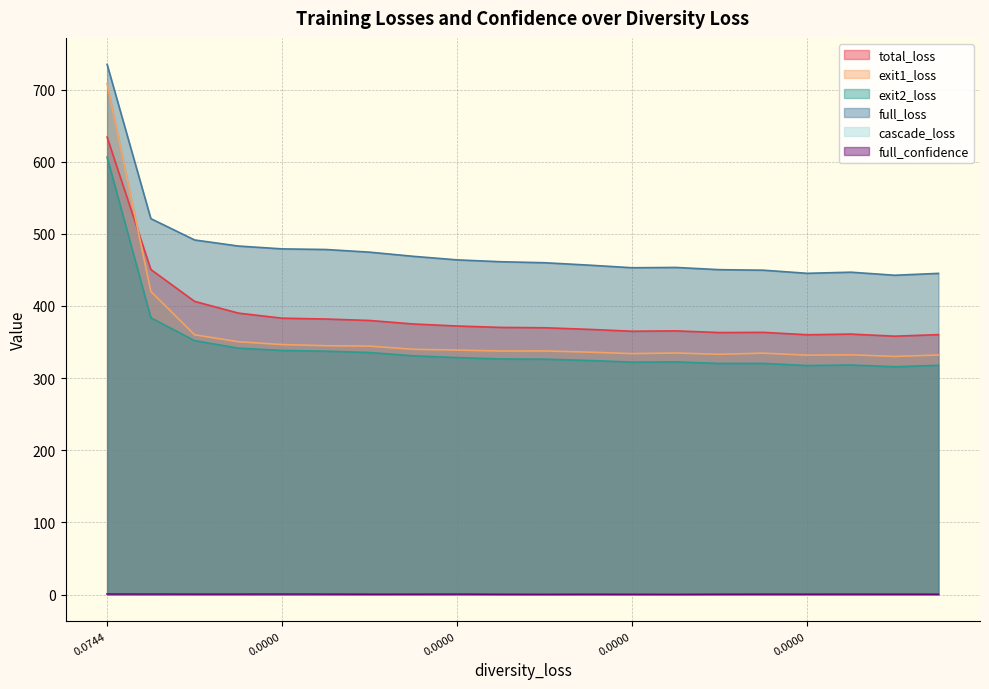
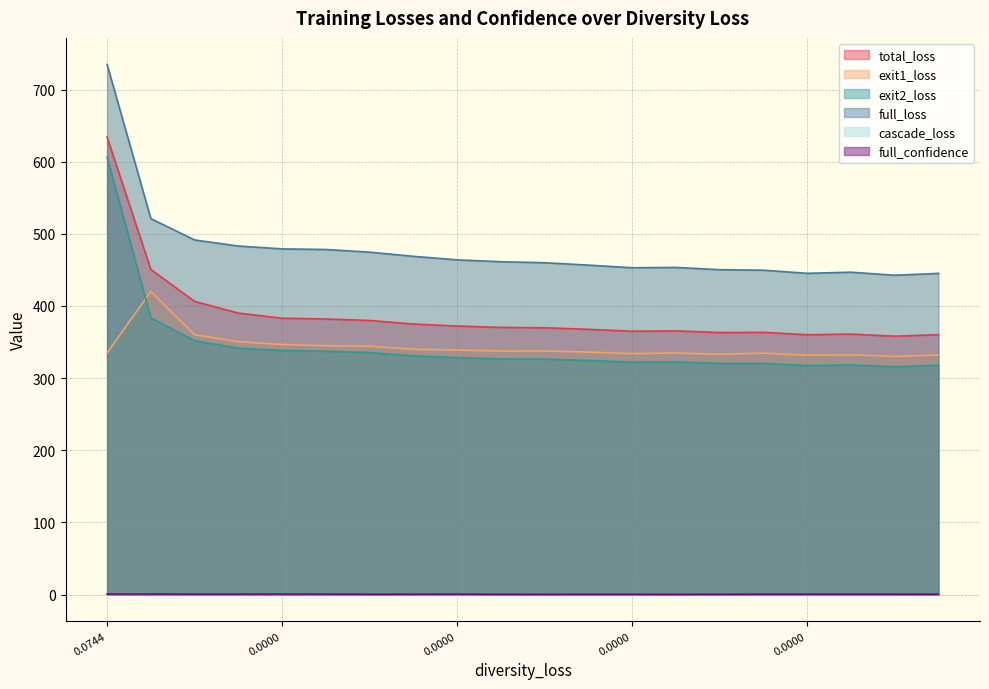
  {
    "total_loss": {
      "0.0744": 630
    },
    "exit1_loss": {
-     "0.0744": 710
+     "0.0744": 330
    }
  }
